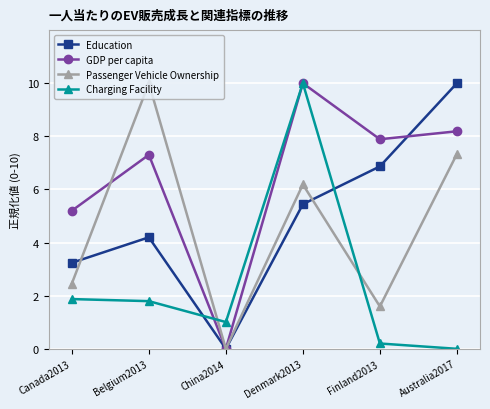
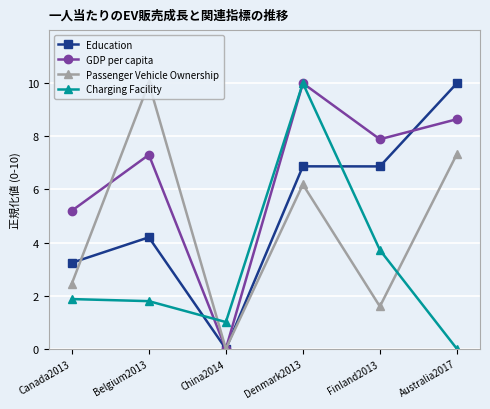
  {
    "Education": {
      "Canada2013": 3.2,
      "Belgium2013": 4.2,
-     "Denmark2013": 5.4,
+     "Denmark2013": 6.9,
      "Finland2013": 6.9,
      "Australia2017": 10.0
    },
    "GDP per capita": {
      "Canada2013": 5.2,
      "Belgium2013": 7.3,
      "Finland2013": 7.9,
-     "Australia2017": 8.2
+     "Australia2017": 8.6
    },
    "Passenger Vehicle Ownership": {
      "Canada2013": 2.5,
      "Denmark2013": 6.2,
      "Finland2013": 1.6,
      "Australia2017": 7.3
    },
    "Charging Facility": {
      "Canada2013": 1.9,
      "Belgium2013": 1.8,
      "China2014": 1.0,
-     "Finland2013": 0.2,
+     "Finland2013": 3.7,
      "Australia2017": 0.0
    }
  }
